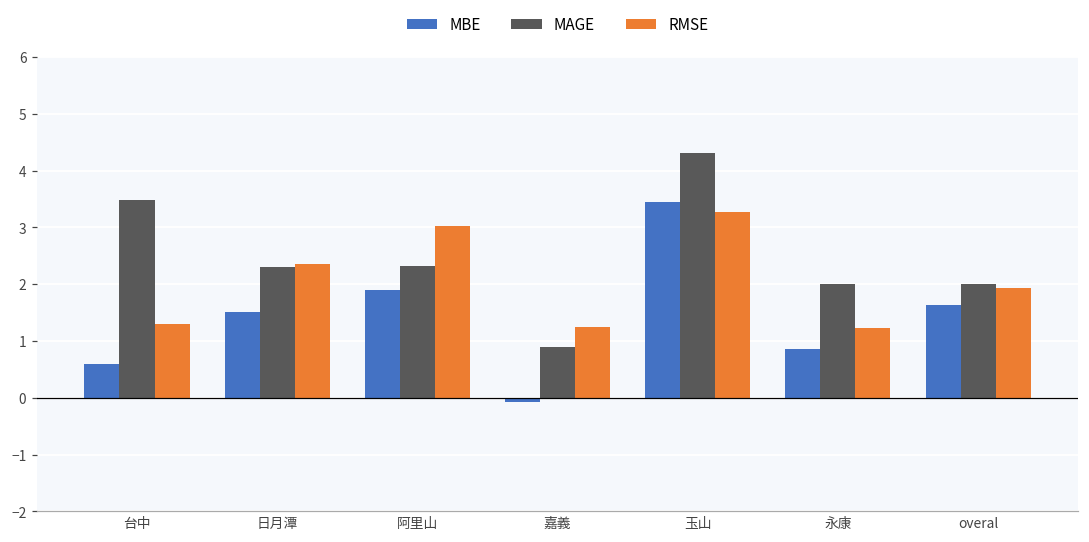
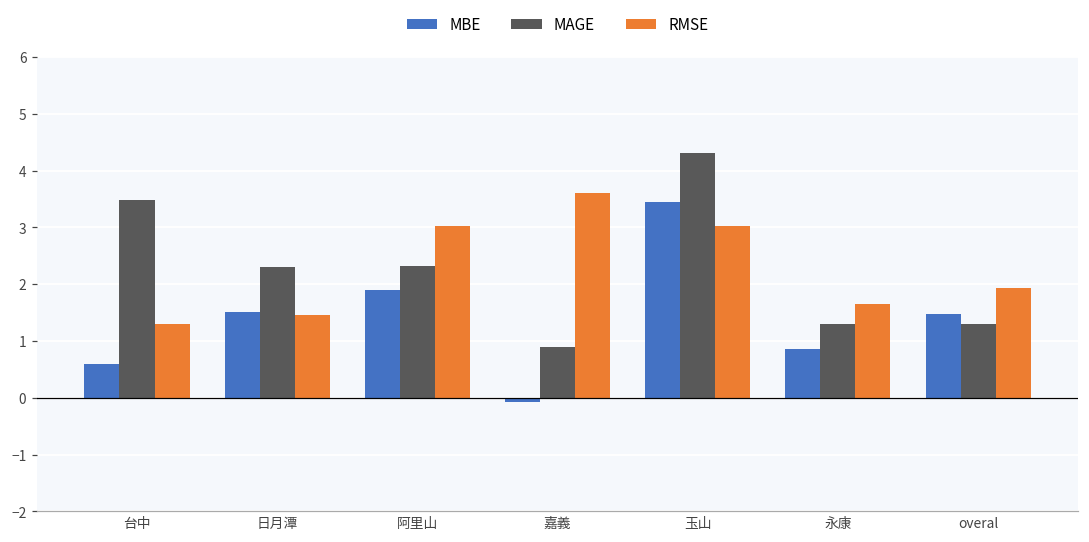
  {
    "MBE": {
      "台中": 0.6,
      "日月潭": 1.5,
      "阿里山": 1.9,
      "嘉義": -0.1,
      "玉山": 3.5,
      "永康": 0.9,
-     "overal": 1.6
+     "overal": 1.5
    },
    "MAGE": {
      "台中": 3.5,
      "日月潭": 2.3,
      "阿里山": 2.3,
      "嘉義": 0.9,
      "玉山": 4.3,
-     "永康": 2.0,
-     "overal": 2.0
+     "永康": 1.3,
+     "overal": 1.3
    },
    "RMSE": {
      "台中": 1.3,
-     "日月潭": 2.4,
+     "日月潭": 1.5,
      "阿里山": 3.0,
-     "嘉義": 1.3,
-     "玉山": 3.3,
-     "永康": 1.2,
+     "嘉義": 3.6,
+     "玉山": 3.0,
+     "永康": 1.7,
      "overal": 1.9
    }
  }
